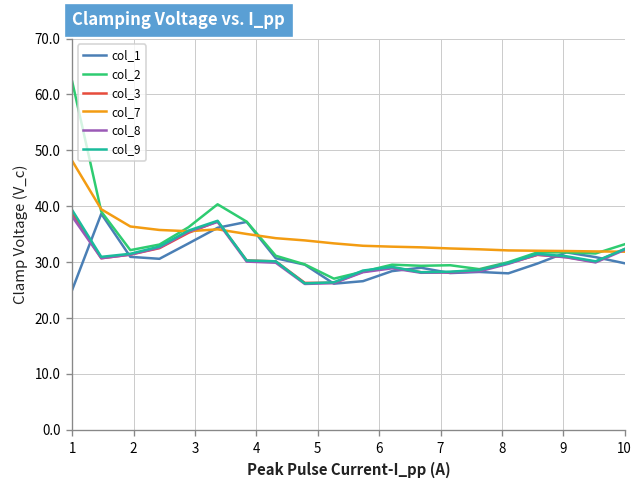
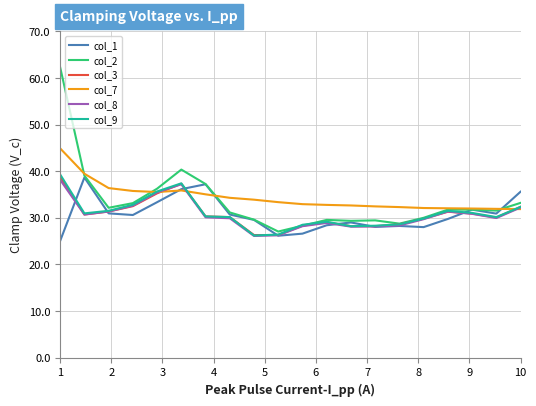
  {
    "col_1": {
      "1": 25,
-     "10": 30
+     "10": 36
    },
    "col_3": {
      "1": 39
    },
    "col_7": {
-     "1": 48
+     "1": 45
    },
    "col_8": {
      "1": 38
    }
  }
